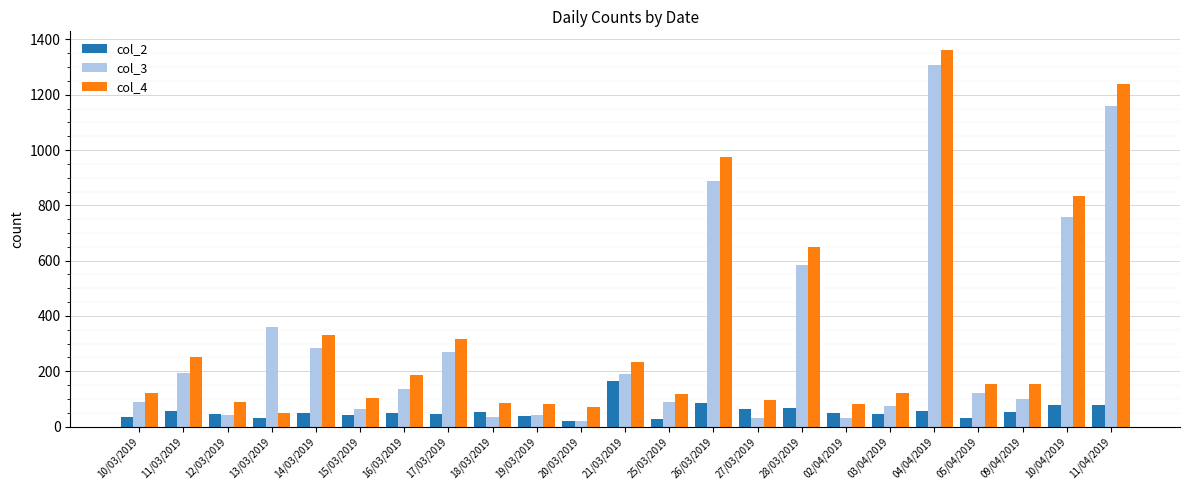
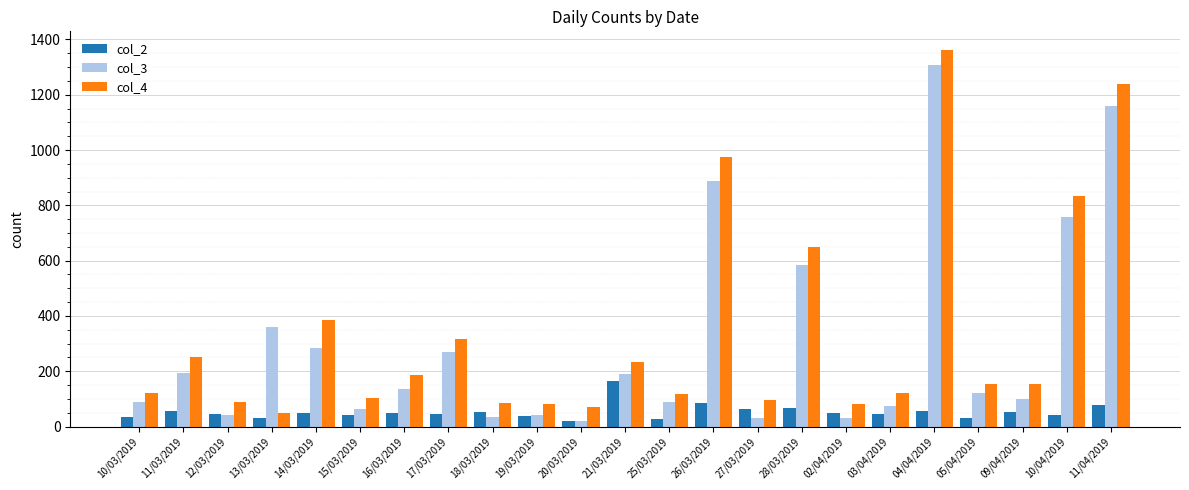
  {
    "col_2": {
      "10/03/2019": 30,
      "11/03/2019": 60,
      "12/03/2019": 50,
      "13/03/2019": 30,
      "14/03/2019": 50,
      "15/03/2019": 40,
      "16/03/2019": 50,
      "17/03/2019": 50,
      "18/03/2019": 50,
      "19/03/2019": 40,
      "20/03/2019": 20,
      "21/03/2019": 160,
      "25/03/2019": 30,
      "26/03/2019": 90,
      "27/03/2019": 60,
      "28/03/2019": 70,
      "02/04/2019": 50,
      "03/04/2019": 50,
      "04/04/2019": 60,
      "05/04/2019": 30,
      "09/04/2019": 50,
-     "10/04/2019": 80,
+     "10/04/2019": 40,
      "11/04/2019": 80
    },
    "col_3": {
      "10/03/2019": 90,
      "11/03/2019": 200,
      "12/03/2019": 40,
      "13/03/2019": 360,
      "14/03/2019": 280,
      "15/03/2019": 60,
      "16/03/2019": 140,
      "17/03/2019": 270,
      "18/03/2019": 30,
      "19/03/2019": 40,
      "20/03/2019": 20,
      "21/03/2019": 190,
      "25/03/2019": 90,
      "26/03/2019": 890,
      "27/03/2019": 30,
      "28/03/2019": 580,
      "02/04/2019": 30,
      "03/04/2019": 70,
      "04/04/2019": 1310,
      "05/04/2019": 120,
      "09/04/2019": 100,
      "10/04/2019": 760,
      "11/04/2019": 1160
    },
    "col_4": {
      "10/03/2019": 120,
      "11/03/2019": 250,
      "12/03/2019": 90,
      "13/03/2019": 50,
-     "14/03/2019": 330,
+     "14/03/2019": 390,
      "15/03/2019": 110,
      "16/03/2019": 190,
      "17/03/2019": 320,
      "18/03/2019": 90,
      "19/03/2019": 80,
      "20/03/2019": 70,
      "21/03/2019": 230,
      "25/03/2019": 120,
      "26/03/2019": 980,
      "27/03/2019": 100,
      "28/03/2019": 650,
      "02/04/2019": 80,
      "03/04/2019": 120,
      "04/04/2019": 1360,
      "05/04/2019": 150,
      "09/04/2019": 150,
      "10/04/2019": 840,
      "11/04/2019": 1240
    }
  }
